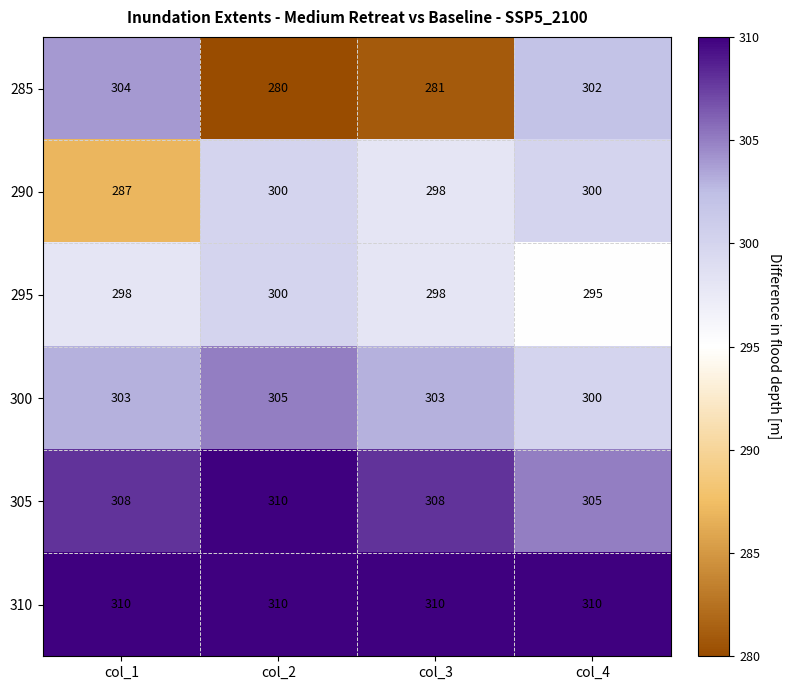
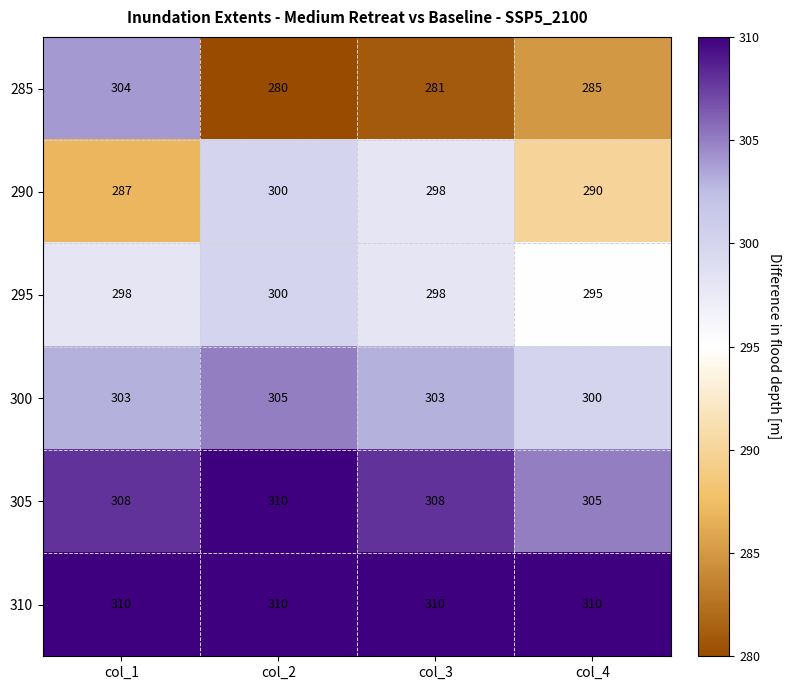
  {
    "285": {
      "col_1": 304,
      "col_2": 280,
      "col_3": 281,
-     "col_4": 302
+     "col_4": 285
    },
    "290": {
      "col_1": 287,
      "col_2": 300,
      "col_3": 298,
-     "col_4": 300
+     "col_4": 290
    },
    "295": {
      "col_1": 298,
      "col_2": 300,
      "col_3": 298,
      "col_4": 295
    },
    "300": {
      "col_1": 303,
      "col_2": 305,
      "col_3": 303,
      "col_4": 300
    },
    "305": {
      "col_1": 308,
      "col_2": 310,
      "col_3": 308,
      "col_4": 305
    },
    "310": {
      "col_1": 310,
      "col_2": 310,
      "col_3": 310,
      "col_4": 310
    }
  }
